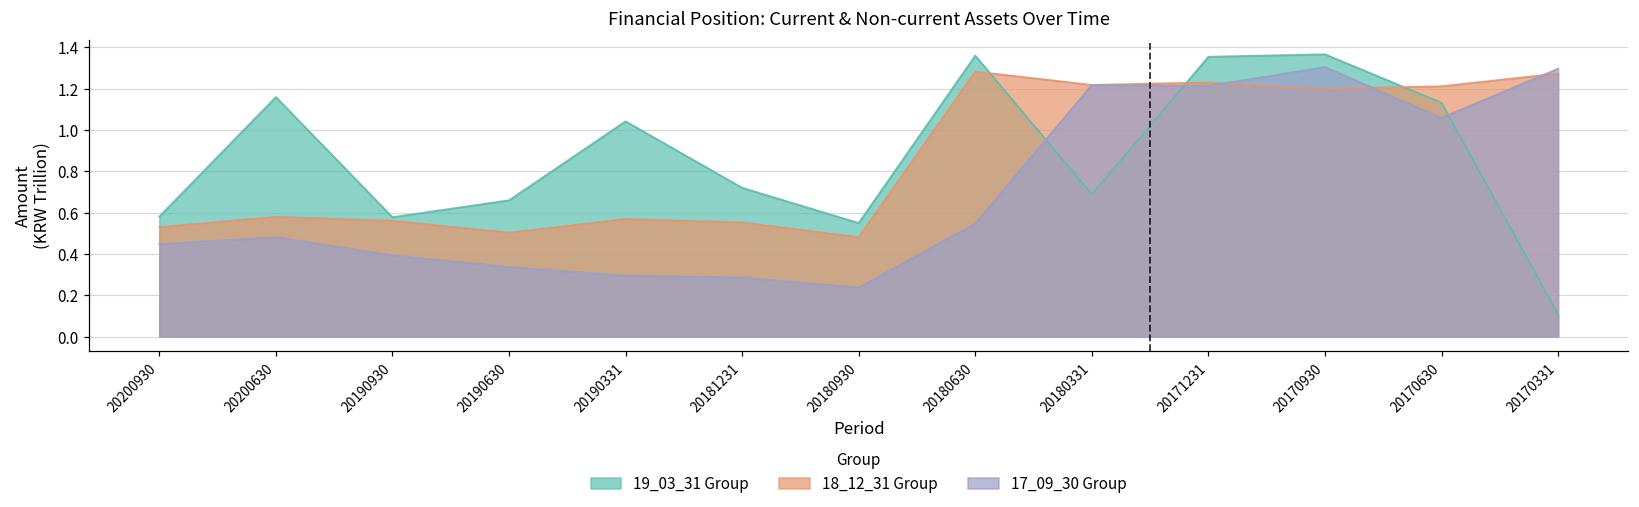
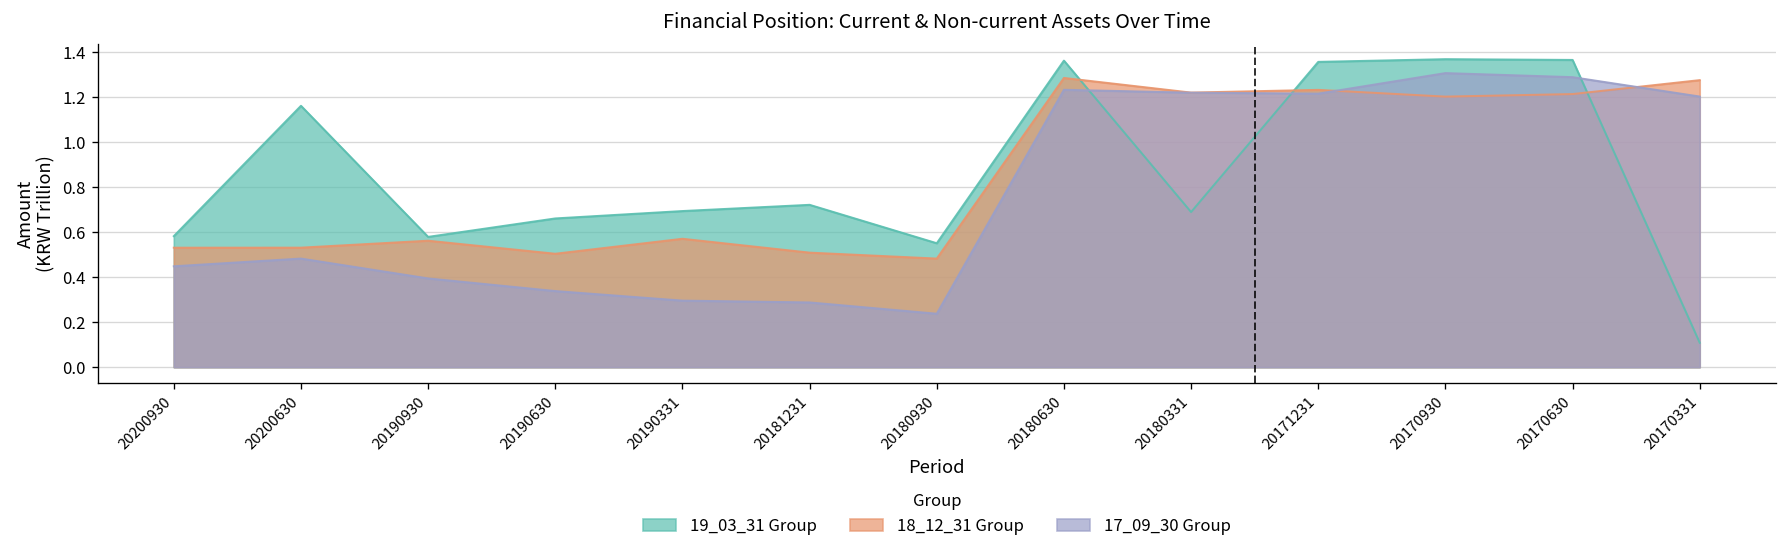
  {
    "19_03_31 Group": {
      "20200930": 0.58,
      "20200630": 1.16,
      "20190930": 0.58,
      "20190630": 0.66,
-     "20190331": 1.04,
+     "20190331": 0.69,
      "20181231": 0.72,
      "20180930": 0.55,
      "20180630": 1.36,
      "20180331": 0.69,
      "20171231": 1.35,
      "20170930": 1.37,
-     "20170630": 1.13,
+     "20170630": 1.36,
      "20170331": 0.11
    },
    "18_12_31 Group": {
      "20200930": 0.53,
-     "20200630": 0.58,
+     "20200630": 0.53,
      "20190930": 0.56,
      "20190630": 0.50,
      "20190331": 0.57,
-     "20181231": 0.55,
+     "20181231": 0.51,
      "20180930": 0.48,
      "20180630": 1.28,
      "20171231": 1.23,
      "20170930": 1.20,
      "20170630": 1.21,
      "20170331": 1.27
    },
    "17_09_30 Group": {
      "20200930": 0.45,
      "20200630": 0.48,
      "20190930": 0.39,
      "20190630": 0.34,
      "20190331": 0.30,
      "20181231": 0.29,
      "20180930": 0.24,
-     "20180630": 0.55,
+     "20180630": 1.23,
      "20171231": 1.21,
      "20170930": 1.30,
-     "20170630": 1.06,
-     "20170331": 1.30
+     "20170630": 1.29,
+     "20170331": 1.20
    }
  }
